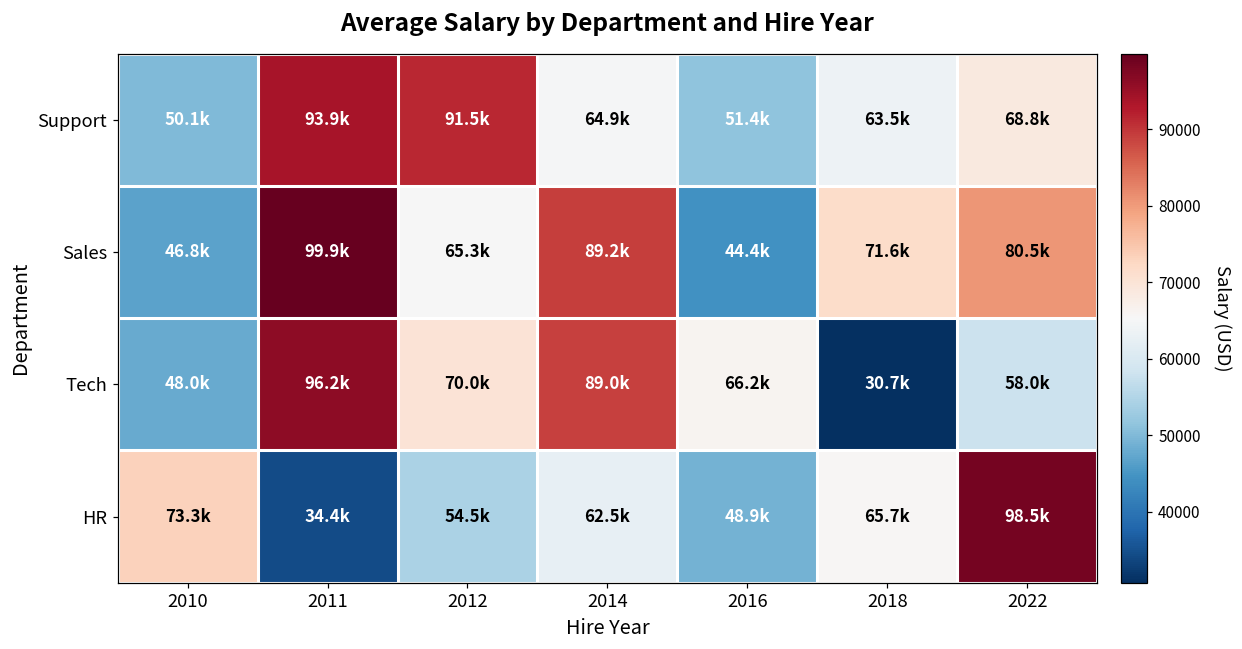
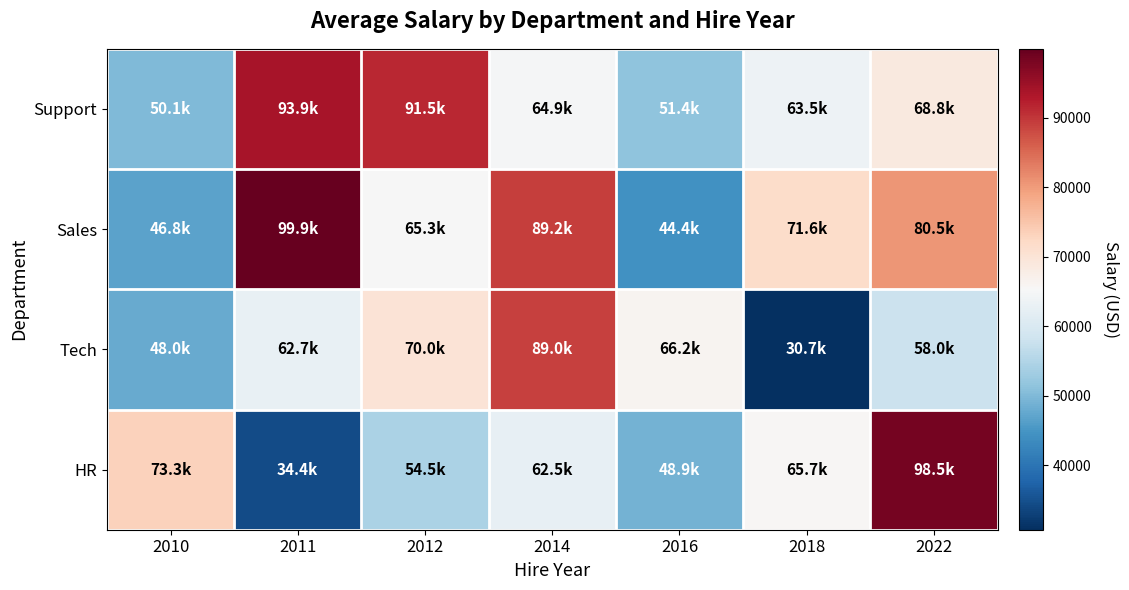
  {
    "Support": {
      "2010": "50.1k",
      "2011": "93.9k",
      "2012": "91.5k",
      "2014": "64.9k",
      "2016": "51.4k",
      "2018": "63.5k",
      "2022": "68.8k"
    },
    "Sales": {
      "2010": "46.8k",
      "2011": "99.9k",
      "2012": "65.3k",
      "2014": "89.2k",
      "2016": "44.4k",
      "2018": "71.6k",
      "2022": "80.5k"
    },
    "Tech": {
      "2010": "48.0k",
-     "2011": "96.2k",
+     "2011": "62.7k",
      "2012": "70.0k",
      "2014": "89.0k",
      "2016": "66.2k",
      "2018": "30.7k",
      "2022": "58.0k"
    },
    "HR": {
      "2010": "73.3k",
      "2011": "34.4k",
      "2012": "54.5k",
      "2014": "62.5k",
      "2016": "48.9k",
      "2018": "65.7k",
      "2022": "98.5k"
    }
  }
